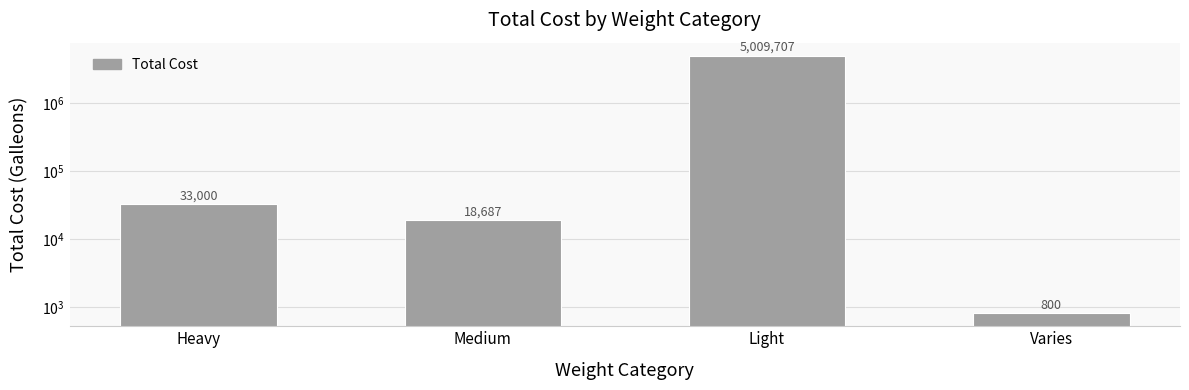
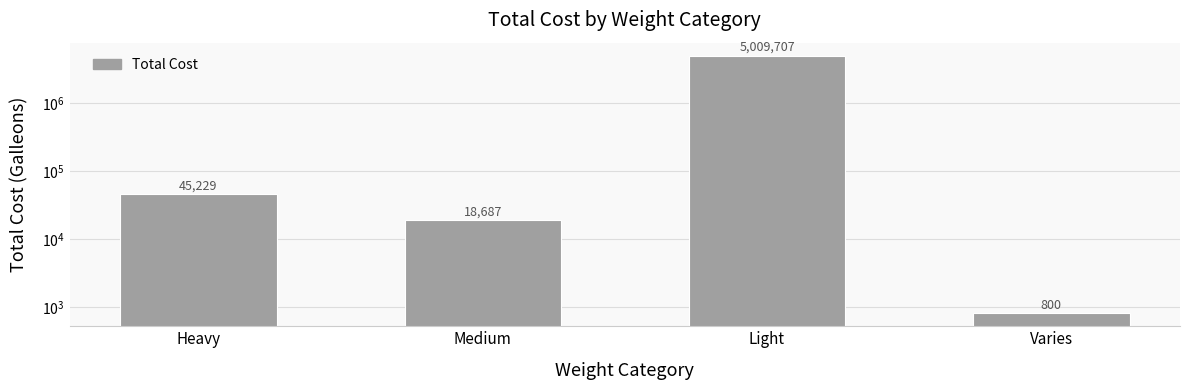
  {
-   "Heavy": "33,000",
+   "Heavy": "45,229",
    "Medium": "18,687",
    "Light": "5,009,707",
    "Varies": "800"
  }
